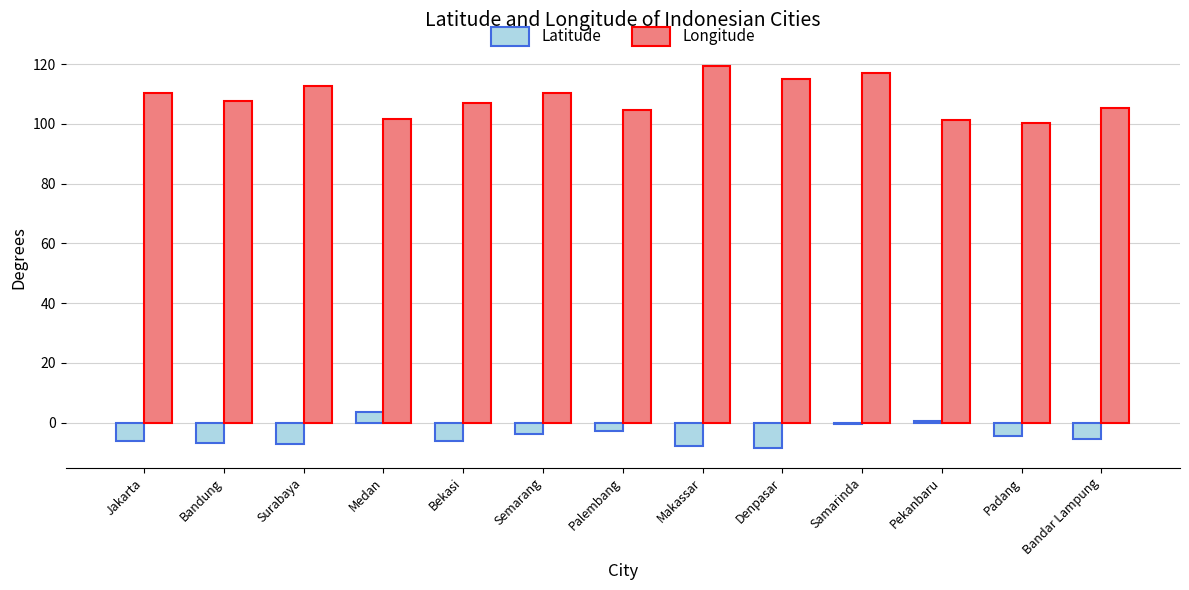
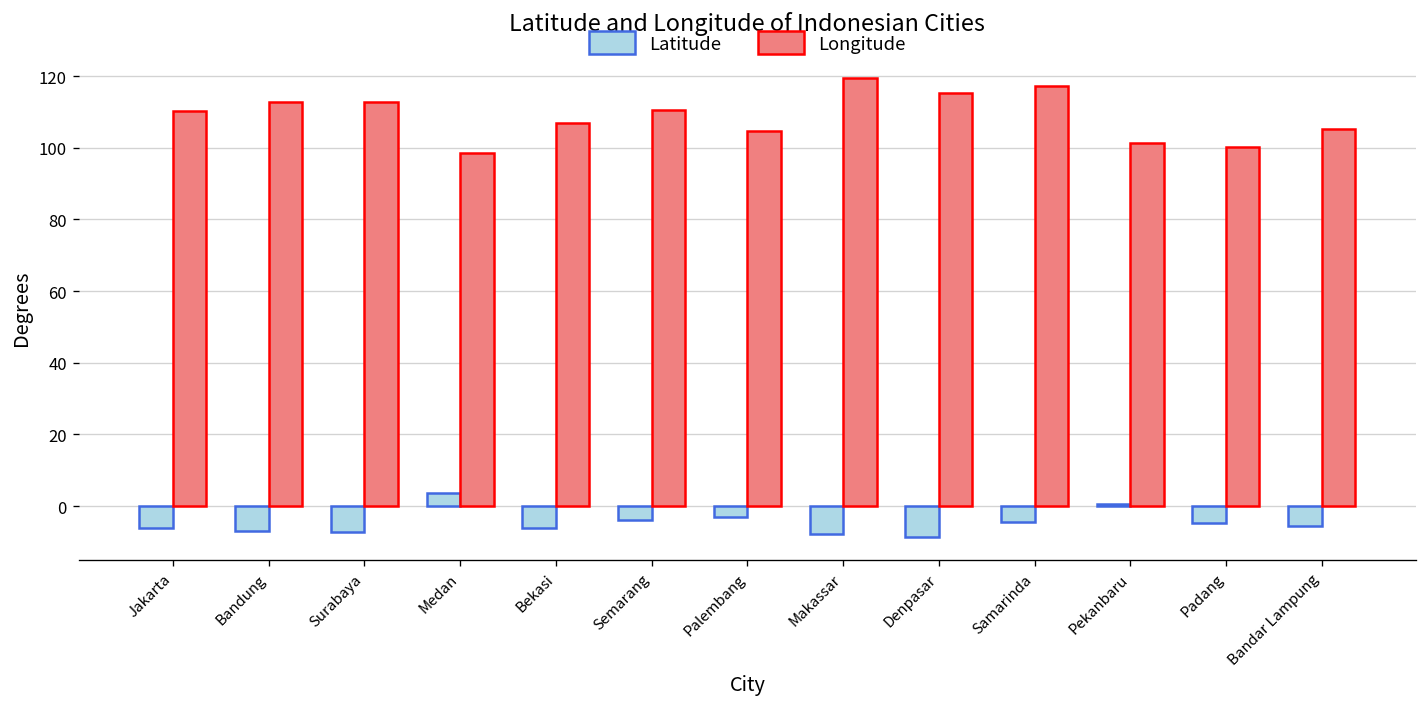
  {
    "Latitude": {
      "Jakarta": -6,
      "Bandung": -7,
      "Surabaya": -7,
      "Medan": 4,
      "Bekasi": -6,
      "Semarang": -4,
      "Palembang": -3,
      "Makassar": -8,
      "Denpasar": -9,
-     "Samarinda": 0,
+     "Samarinda": -4,
      "Padang": -5,
      "Bandar Lampung": -5
    },
    "Longitude": {
      "Jakarta": 110,
-     "Bandung": 108,
+     "Bandung": 113,
      "Surabaya": 113,
-     "Medan": 102,
+     "Medan": 99,
      "Bekasi": 107,
      "Semarang": 110,
      "Palembang": 105,
      "Makassar": 119,
      "Denpasar": 115,
      "Samarinda": 117,
      "Pekanbaru": 101,
      "Padang": 100,
      "Bandar Lampung": 105
    }
  }
